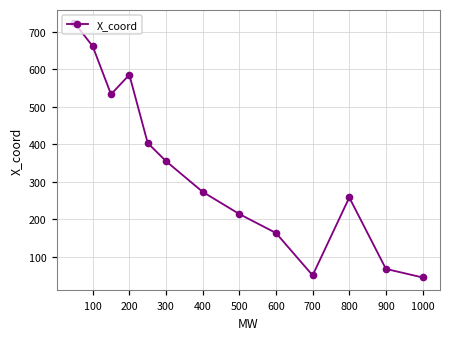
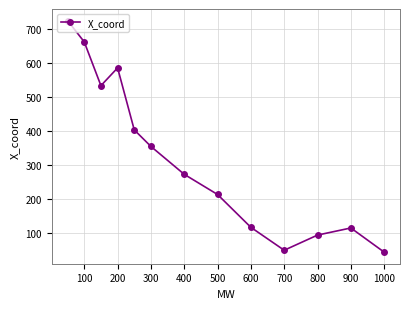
  {
    "100": 660,
    "200": 590,
    "300": 350,
    "400": 270,
    "500": 210,
-   "600": 160,
+   "600": 120,
    "700": 50,
-   "800": 260,
-   "900": 70,
+   "800": 90,
+   "900": 120,
    "1000": 40
  }
